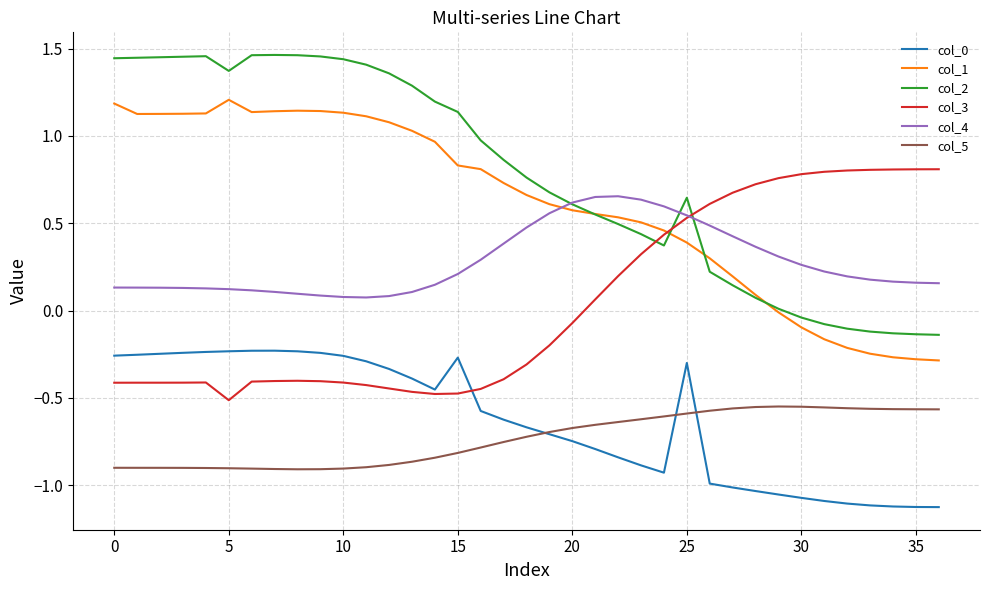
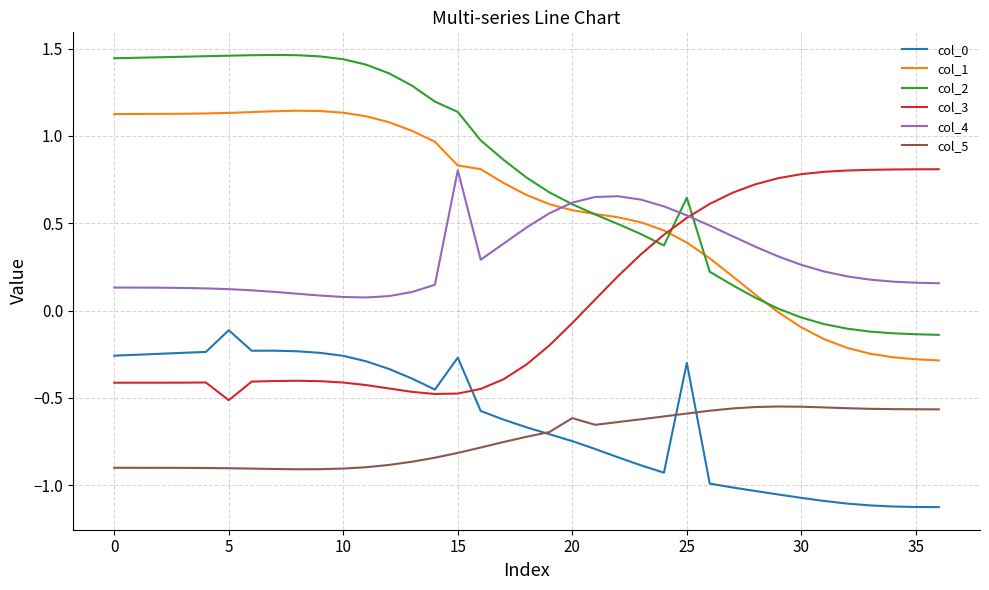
  {
    "col_0": {
      "0": -0.26,
-     "5": -0.23,
+     "5": -0.11,
      "10": -0.26,
      "15": -0.27,
      "20": -0.75,
      "25": -0.30,
      "30": -1.07,
      "35": -1.13
    },
    "col_1": {
-     "0": 1.19,
-     "5": 1.21,
+     "0": 1.13,
+     "5": 1.13,
      "10": 1.13,
      "15": 0.83,
      "20": 0.57,
      "25": 0.39,
      "30": -0.10,
      "35": -0.28
    },
    "col_2": {
      "0": 1.45,
-     "5": 1.37,
+     "5": 1.46,
      "10": 1.44,
      "15": 1.14,
      "25": 0.65,
      "30": -0.04,
      "35": -0.14
    },
    "col_3": {
      "0": -0.41,
      "5": -0.51,
      "10": -0.41,
      "15": -0.48,
      "20": -0.07,
      "30": 0.78,
      "35": 0.81
    },
    "col_4": {
      "0": 0.13,
      "5": 0.12,
      "10": 0.08,
-     "15": 0.21,
+     "15": 0.80,
      "30": 0.26,
      "35": 0.16
    },
    "col_5": {
      "0": -0.90,
      "5": -0.90,
      "10": -0.91,
      "15": -0.82,
-     "20": -0.67,
+     "20": -0.62,
      "25": -0.59,
      "30": -0.55,
      "35": -0.57
    }
  }
